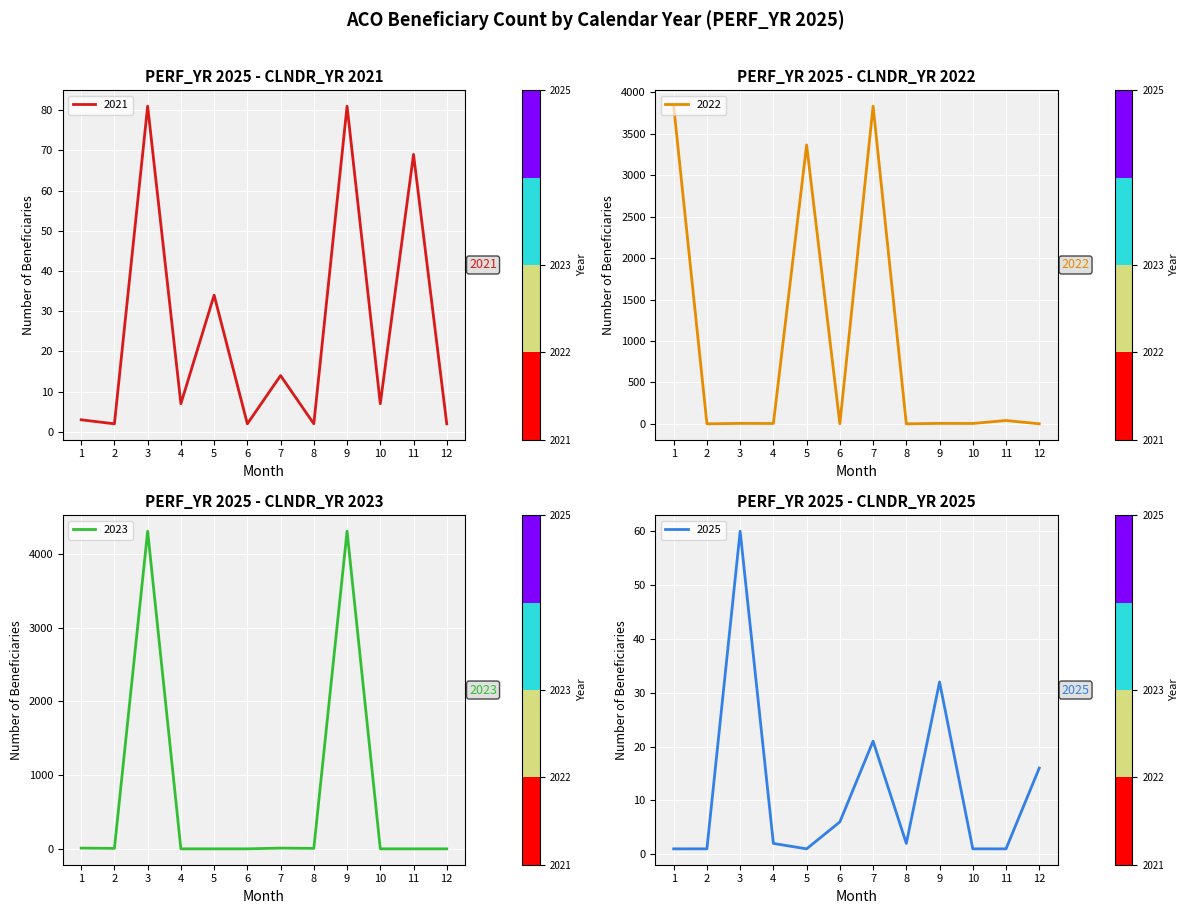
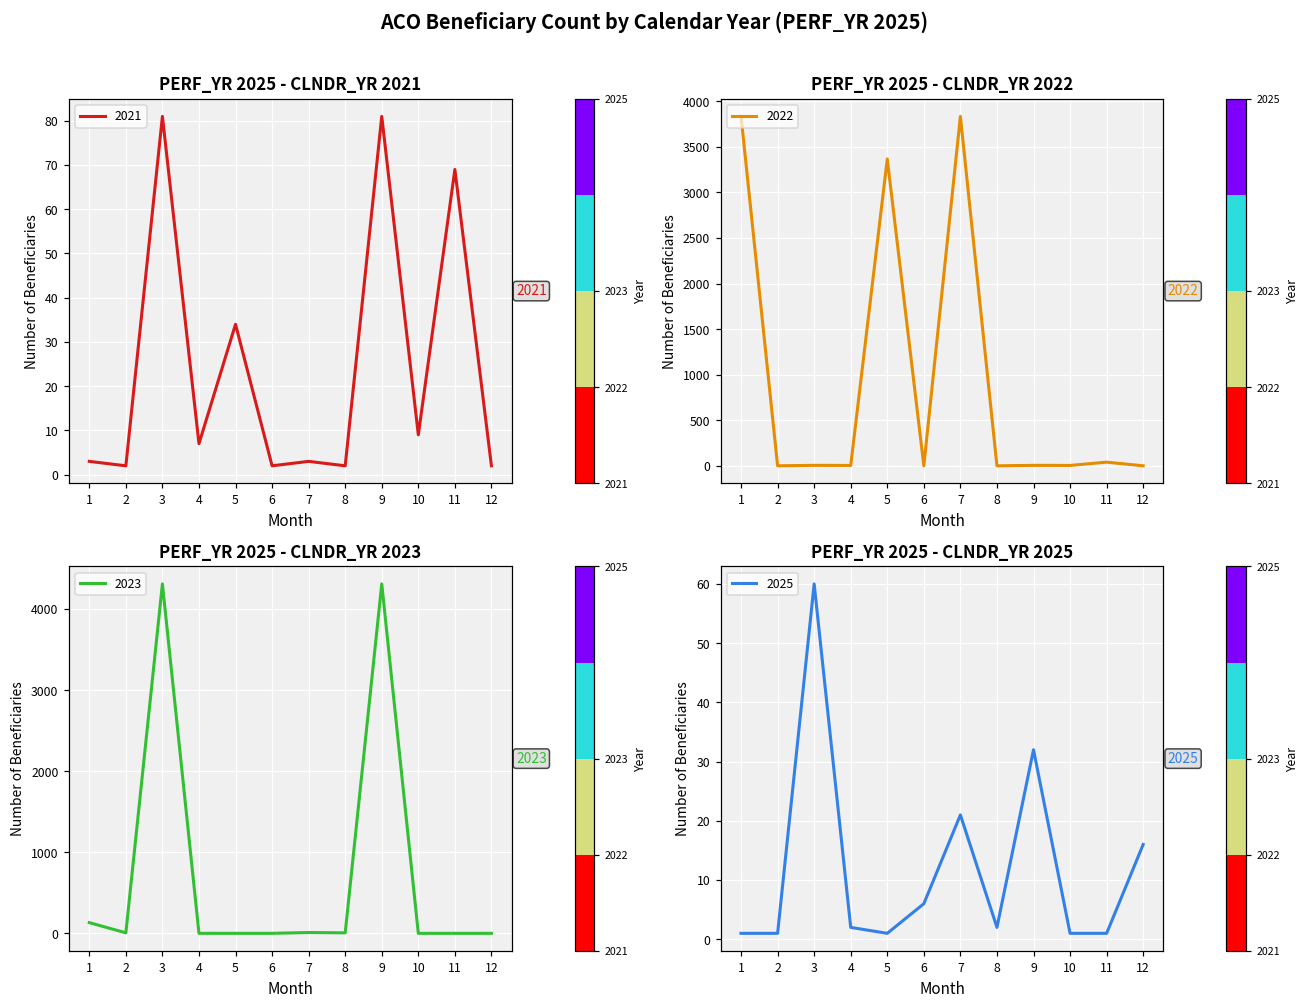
  {
    "PERF_YR 2025 - CLNDR_YR 2021": {
      "1": 3,
      "2": 2,
      "3": 81,
      "4": 7,
      "5": 34,
      "6": 2,
-     "7": 14,
+     "7": 3,
      "8": 2,
      "9": 81,
-     "10": 7,
+     "10": 9,
      "11": 69,
      "12": 2
    },
    "PERF_YR 2025 - CLNDR_YR 2022": {
      "2": 0,
      "3": 0,
      "4": 0,
      "5": 3400,
      "6": 0,
      "7": 3800,
      "8": 0,
      "9": 0,
      "10": 0,
      "11": 0,
      "12": 0
    },
    "PERF_YR 2025 - CLNDR_YR 2023": {
-     "1": 0,
+     "1": 100,
      "2": 0,
      "3": 4300,
      "4": 0,
      "5": 0,
      "6": 0,
      "7": 0,
      "8": 0,
      "9": 4300,
      "10": 0,
      "11": 0,
      "12": 0
    },
    "PERF_YR 2025 - CLNDR_YR 2025": {
      "1": 1,
      "2": 1,
      "3": 60,
      "4": 2,
      "5": 1,
      "6": 6,
      "7": 21,
      "8": 2,
      "9": 32,
      "10": 1,
      "11": 1,
      "12": 16
    }
  }
